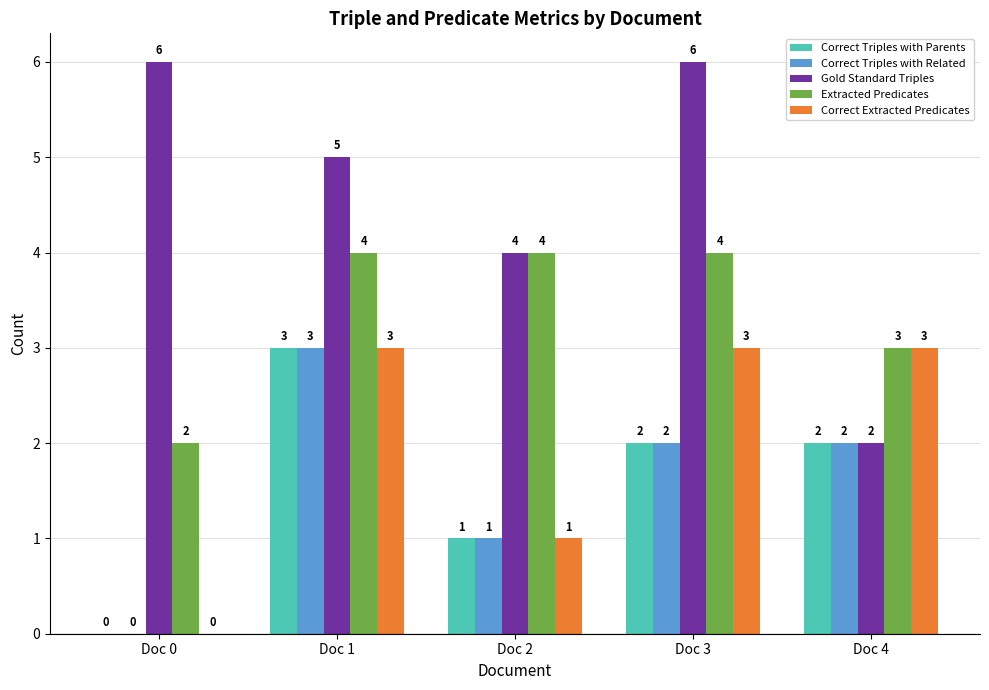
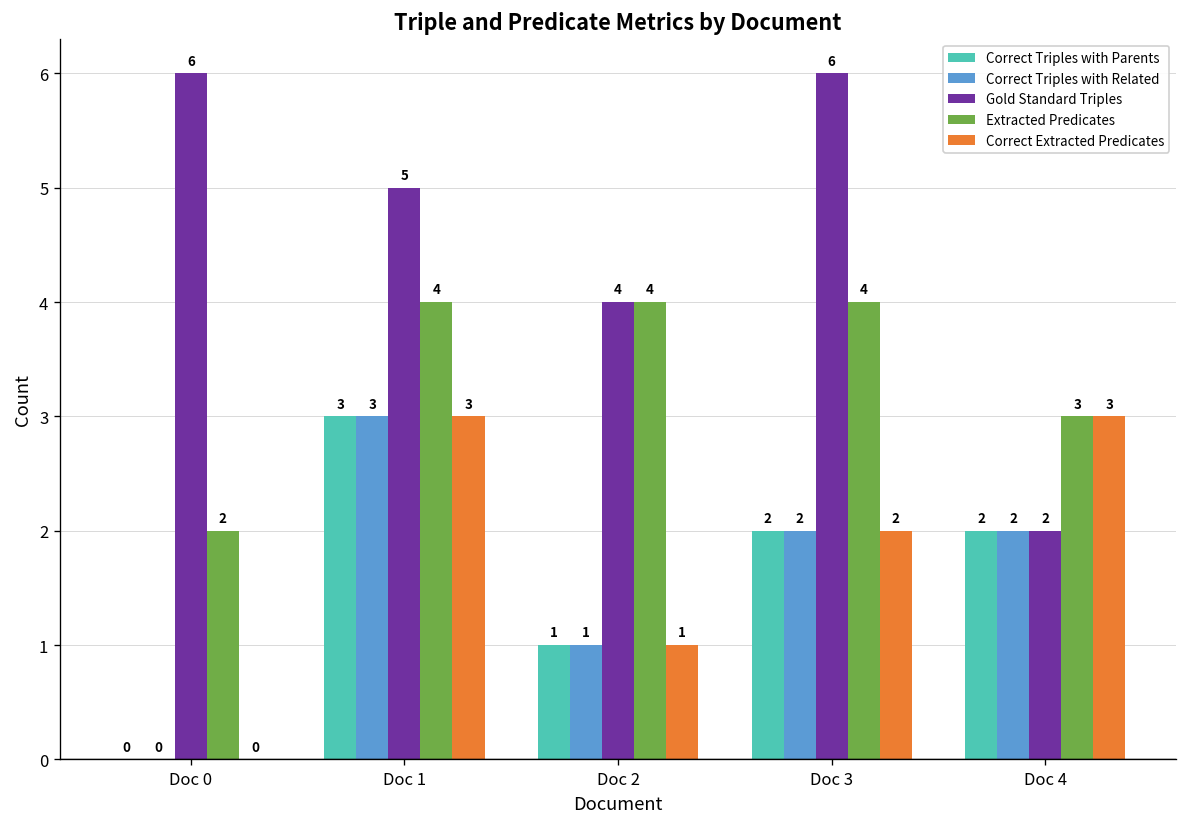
  {
    "Gold Standard Triples": {
      "Doc 0": 6,
      "Doc 1": 5,
      "Doc 2": 4,
      "Doc 3": 6,
      "Doc 4": 2
    },
    "Extracted Predicates": {
      "Doc 0": 2,
      "Doc 1": 4,
      "Doc 2": 4,
      "Doc 3": 4,
      "Doc 4": 3
    },
    "Correct Extracted Predicates": {
      "Doc 0": 0,
      "Doc 1": 3,
      "Doc 2": 1,
-     "Doc 3": 3,
+     "Doc 3": 2,
      "Doc 4": 3
    }
  }
